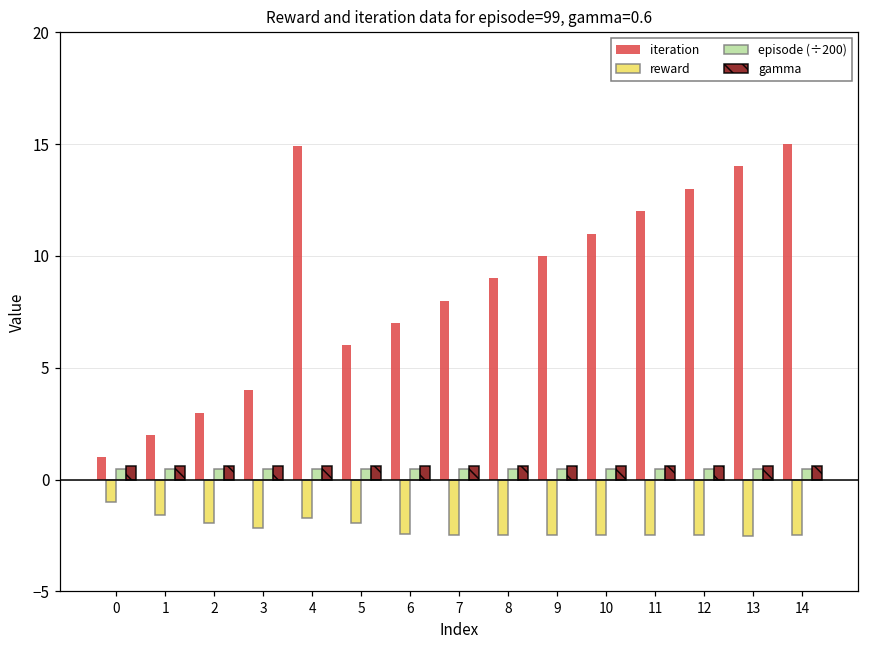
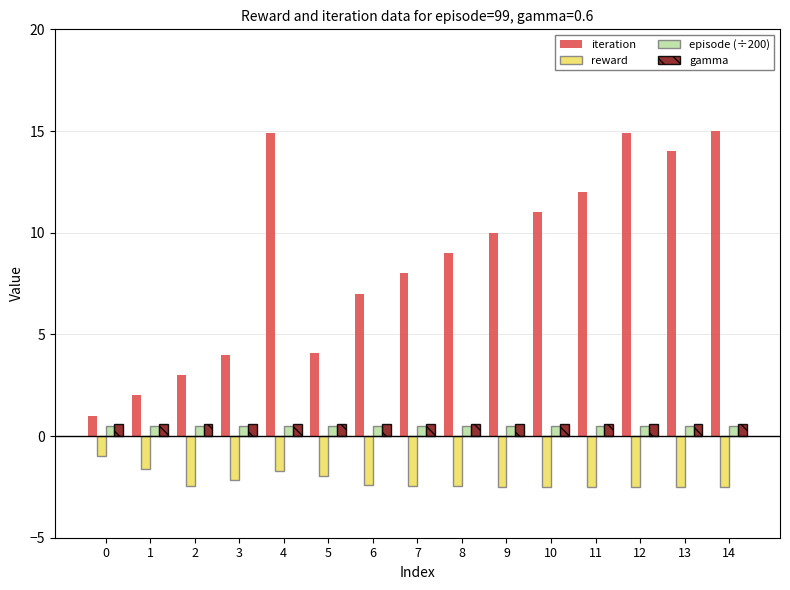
  {
    "iteration": {
      "0": 1.0,
      "1": 2.0,
      "2": 3.0,
      "3": 4.0,
      "4": 14.9,
-     "5": 6.0,
+     "5": 4.1,
      "6": 7.0,
      "7": 8.0,
      "8": 9.0,
      "9": 10.0,
      "10": 11.0,
      "11": 12.0,
-     "12": 13.0,
+     "12": 14.9,
      "13": 14.0,
      "14": 15.0
    },
    "reward": {
      "0": -1.0,
      "1": -1.6,
-     "2": -2.0,
+     "2": -2.4,
      "3": -2.2,
      "4": -1.7,
      "5": -1.9,
      "6": -2.4,
      "7": -2.5,
      "8": -2.5,
      "9": -2.5,
      "10": -2.5,
      "11": -2.5,
      "12": -2.5,
      "13": -2.5,
      "14": -2.5
    },
    "episode (÷200)": {
      "0": 0.5,
      "1": 0.5,
      "2": 0.5,
      "3": 0.5,
      "4": 0.5,
      "5": 0.5,
      "6": 0.5,
      "7": 0.5,
      "8": 0.5,
      "9": 0.5,
      "10": 0.5,
      "11": 0.5,
      "12": 0.5,
      "13": 0.5,
      "14": 0.5
    },
    "gamma": {
      "0": 0.6,
      "1": 0.6,
      "2": 0.6,
      "3": 0.6,
      "4": 0.6,
      "5": 0.6,
      "6": 0.6,
      "7": 0.6,
      "8": 0.6,
      "9": 0.6,
      "10": 0.6,
      "11": 0.6,
      "12": 0.6,
      "13": 0.6,
      "14": 0.6
    }
  }
